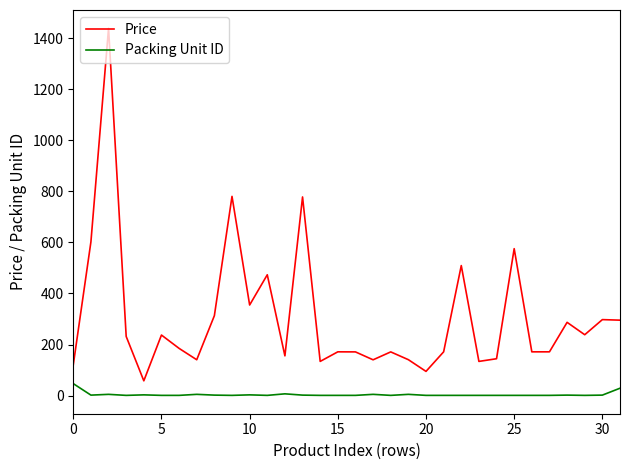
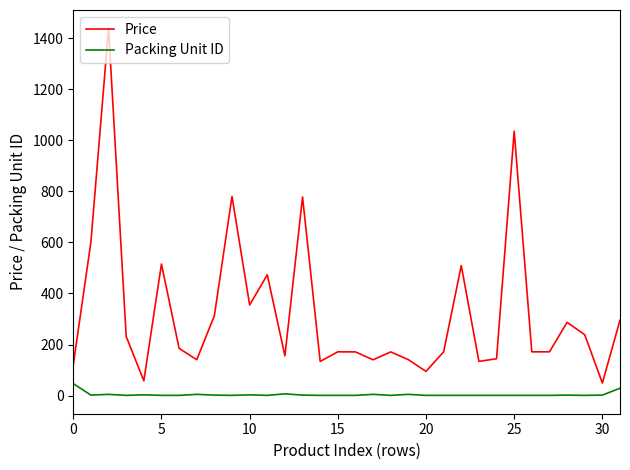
  {
    "Price": {
      "0": 120,
-     "5": 240,
+     "5": 520,
      "10": 350,
      "15": 170,
      "20": 90,
-     "25": 580,
-     "30": 300
+     "25": 1040,
+     "30": 50
    },
    "Packing Unit ID": {
      "0": 50,
      "5": 0,
      "10": 0,
      "15": 0,
      "20": 0,
      "25": 0,
      "30": 0
    }
  }
